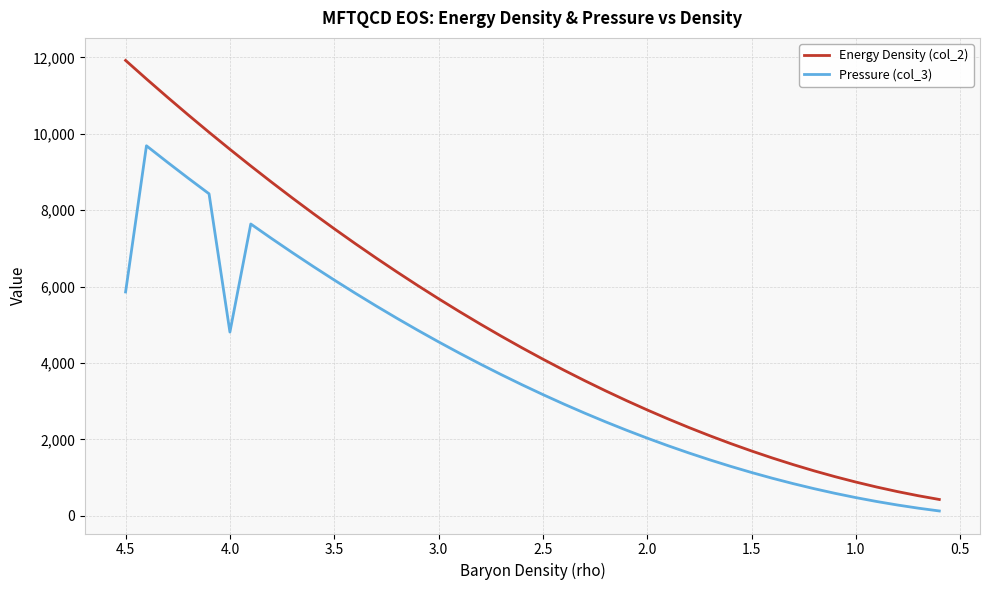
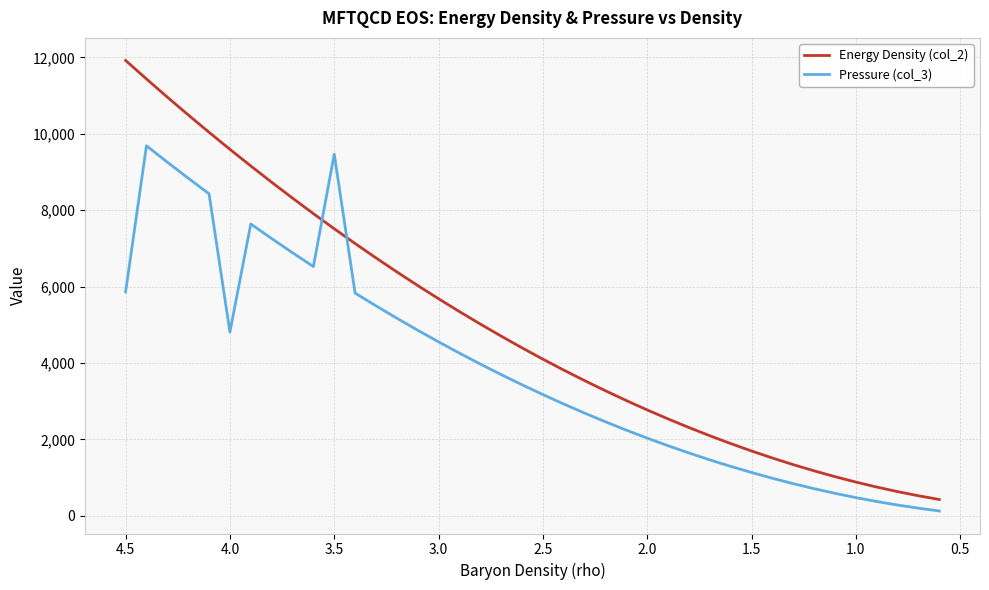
  {
    "Energy Density (col_2)": {
      "4.5": "11,900",
      "4.0": "9,600",
      "3.5": "7,500",
      "3.0": "5,700",
      "2.5": "4,100",
      "2.0": "2,800",
      "1.5": "1,700",
      "1.0": "900"
    },
    "Pressure (col_3)": {
      "4.5": "5,900",
      "4.0": "4,800",
-     "3.5": "6,200",
+     "3.5": "9,500",
      "3.0": "4,600",
      "2.5": "3,200",
      "2.0": "2,000",
      "1.5": "1,100",
      "1.0": "500"
    }
  }
